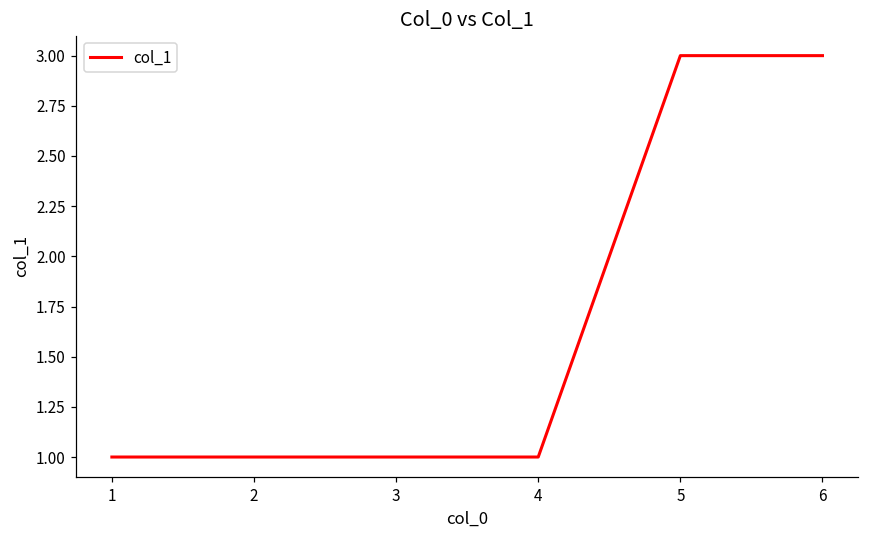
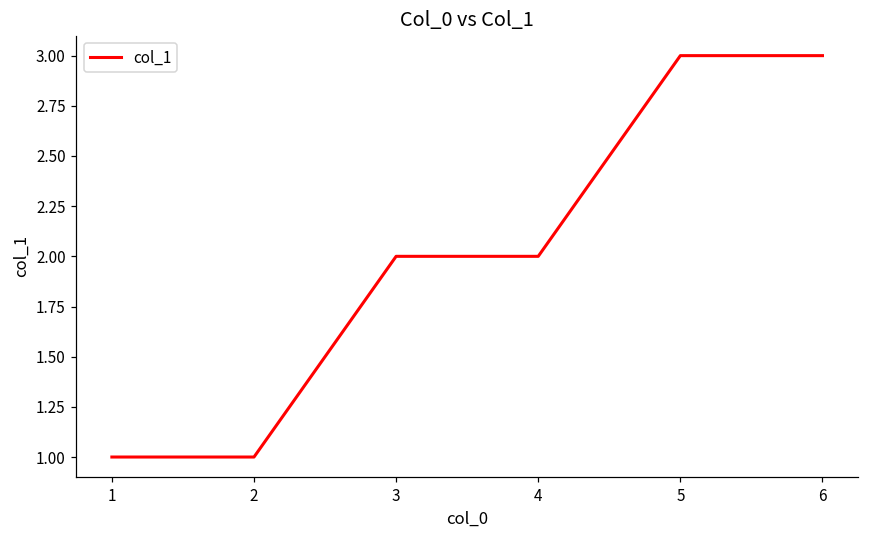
  {
    "1": 1,
    "2": 1,
-   "3": 1,
-   "4": 1,
+   "3": 2,
+   "4": 2,
    "5": 3,
    "6": 3
  }
